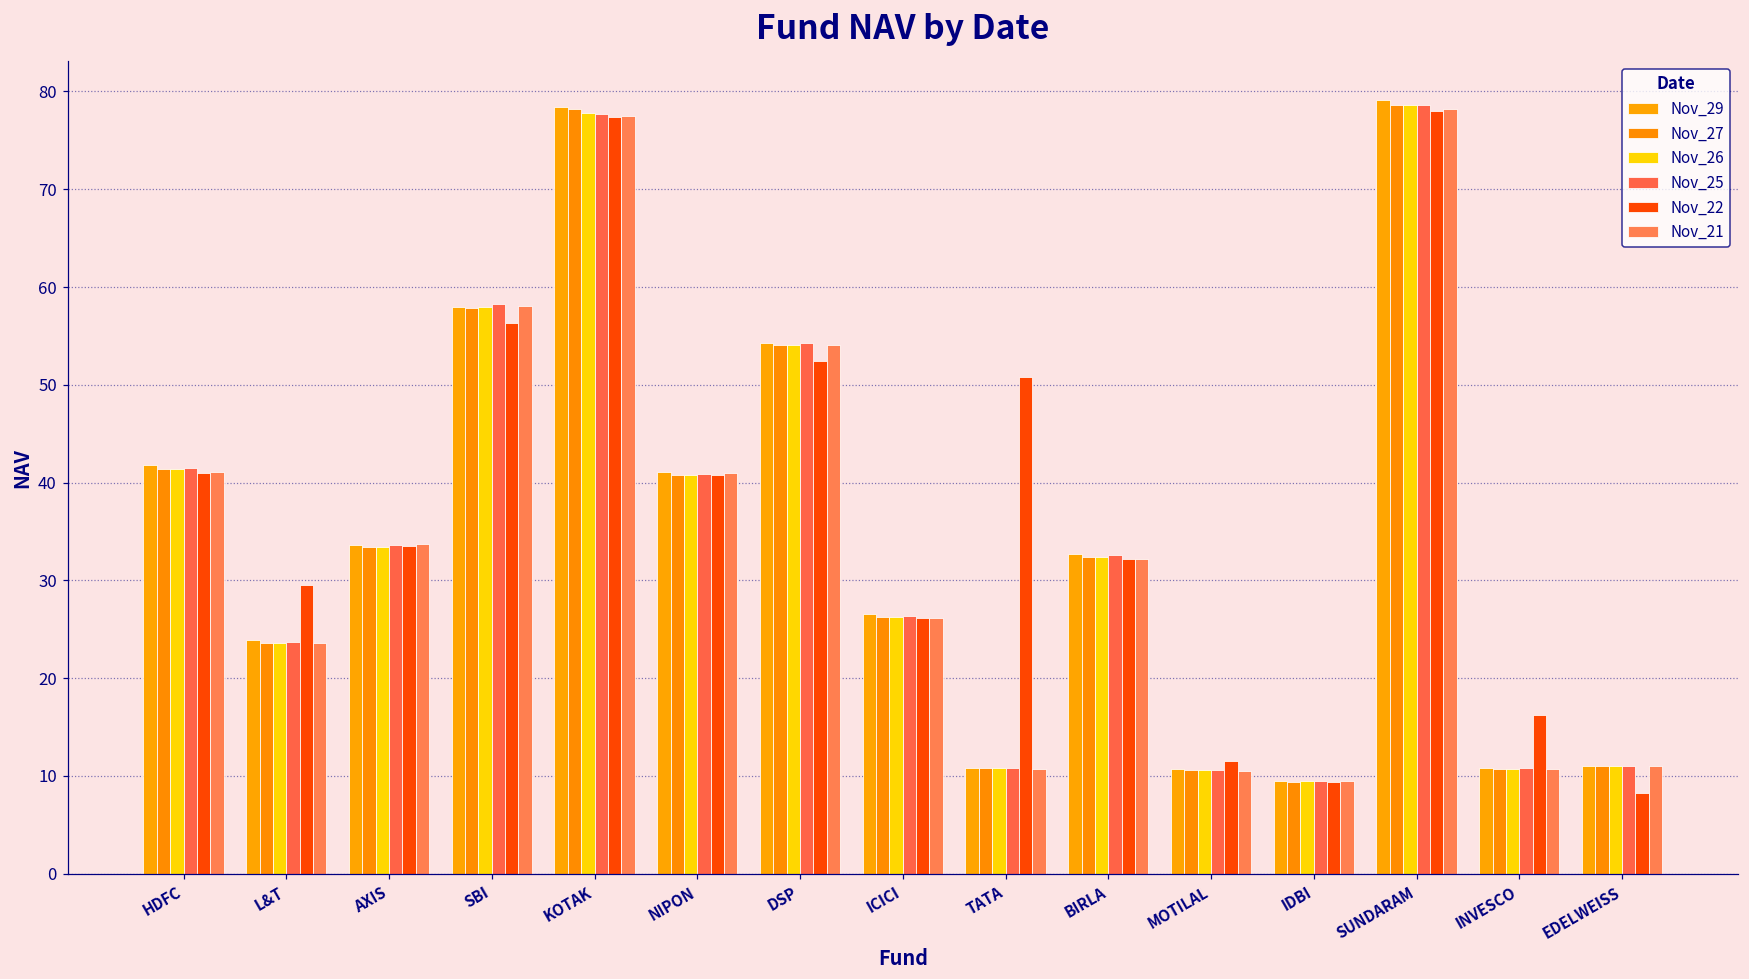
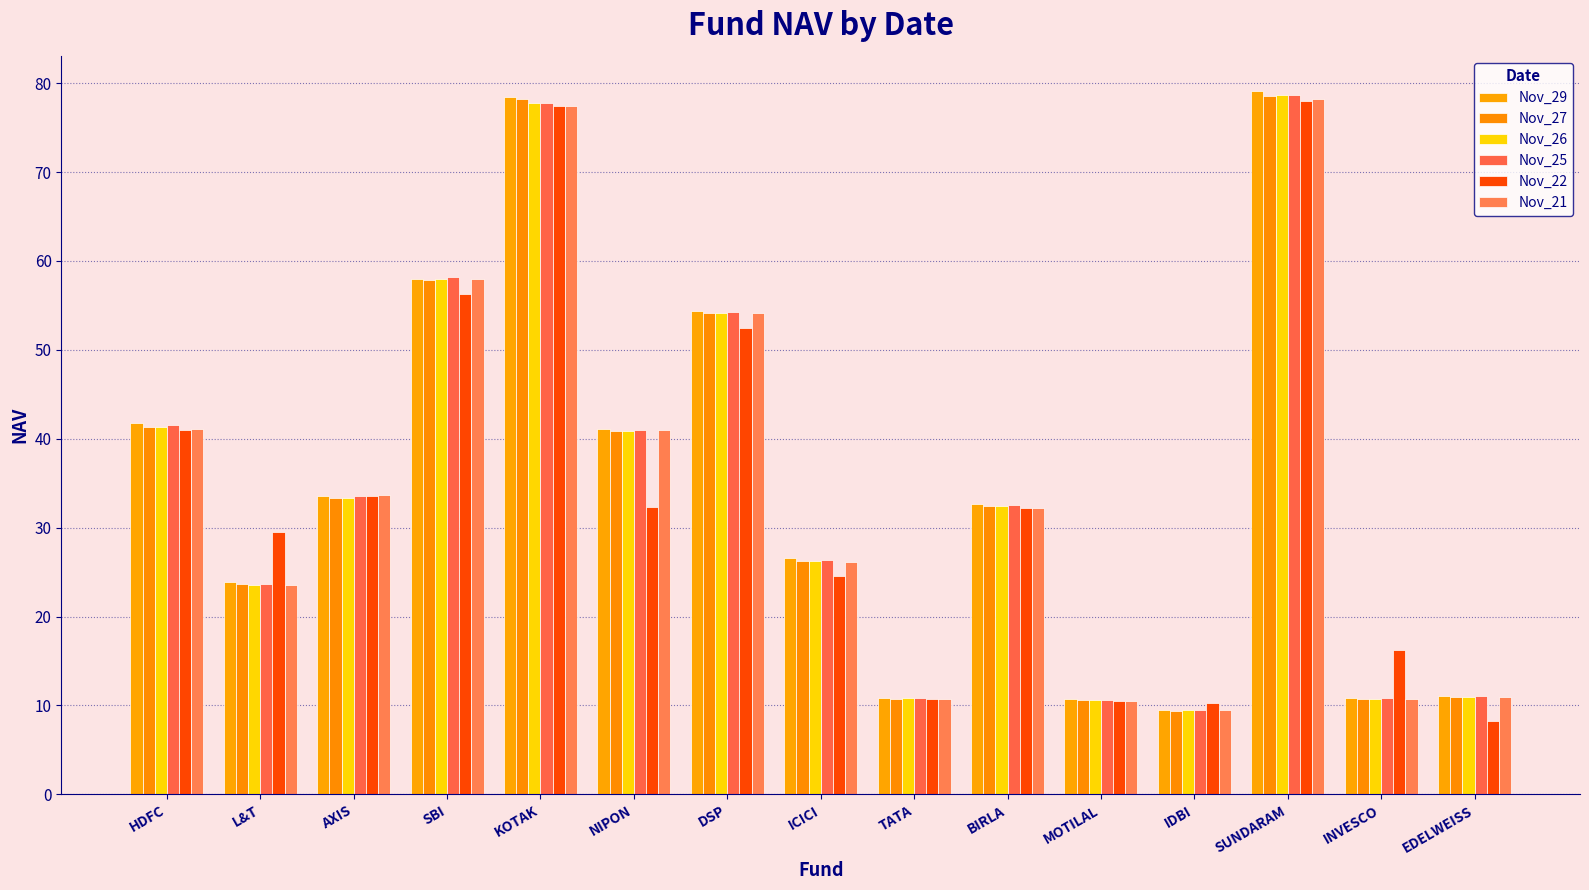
  {
    "Nov_22": {
      "HDFC": 41,
      "L&T": 30,
      "AXIS": 34,
      "SBI": 56,
      "KOTAK": 77,
-     "NIPON": 41,
+     "NIPON": 32,
      "DSP": 52,
-     "ICICI": 26,
-     "TATA": 51,
+     "ICICI": 25,
+     "TATA": 11,
      "BIRLA": 32,
-     "MOTILAL": 11.5,
-     "IDBI": 9,
+     "MOTILAL": 10.5,
+     "IDBI": 10,
      "SUNDARAM": 78,
      "INVESCO": 16,
      "EDELWEISS": 8
    }
  }
